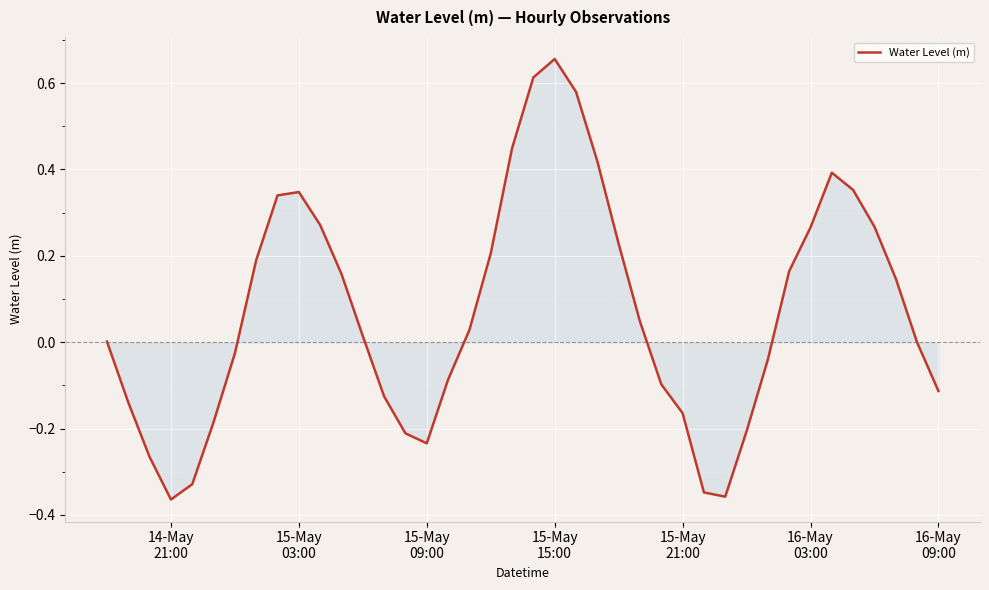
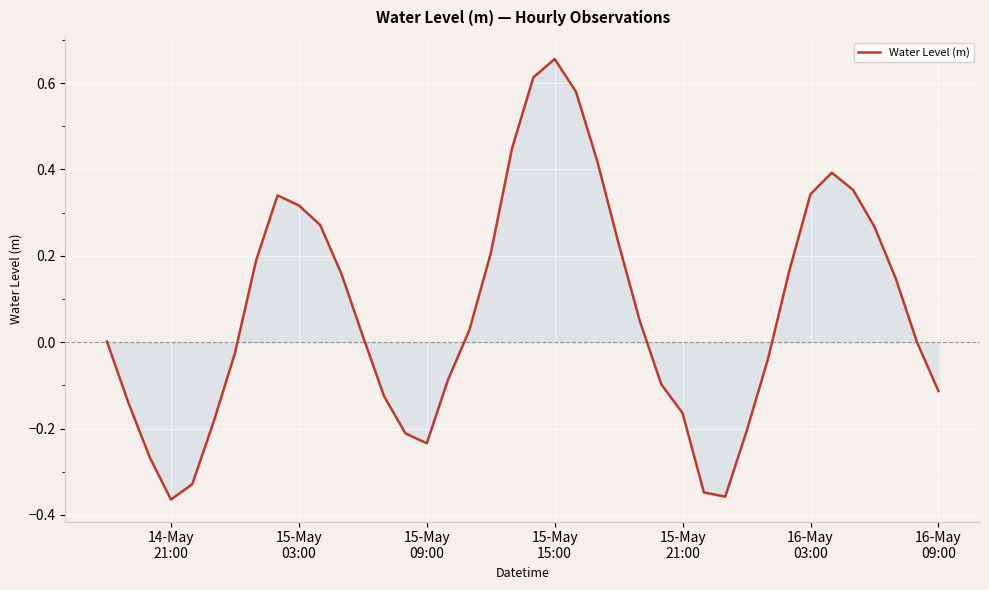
  {
    "Water Level (m)": {
      "14-May 21:00": -0.36,
-     "15-May 03:00": 0.35,
+     "15-May 03:00": 0.32,
      "15-May 09:00": -0.23,
      "15-May 21:00": -0.16,
-     "16-May 03:00": 0.27,
+     "16-May 03:00": 0.34,
      "16-May 09:00": -0.11
    }
  }
